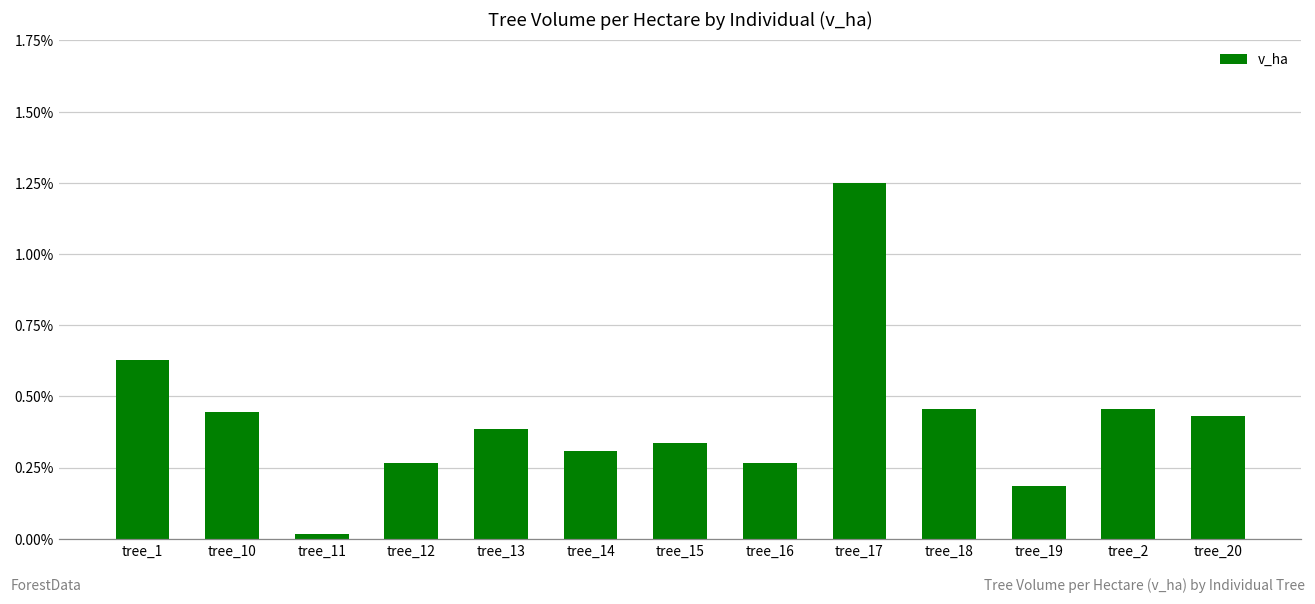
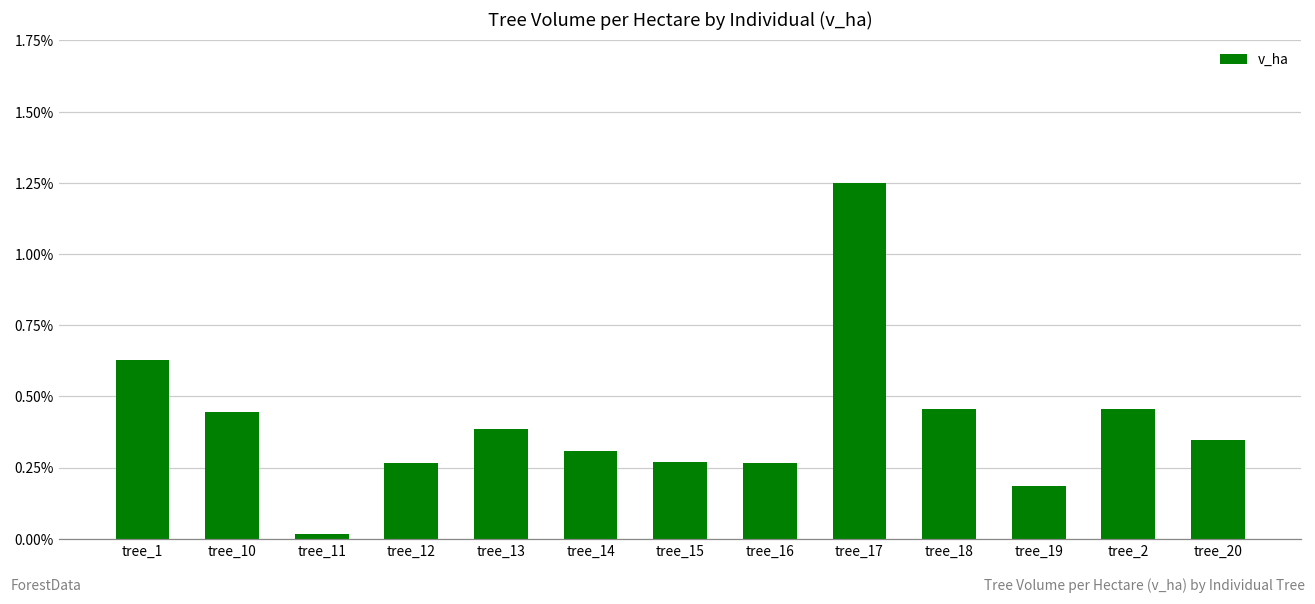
  {
    "tree_1": "0.63%",
    "tree_10": "0.44%",
    "tree_11": "0.02%",
    "tree_12": "0.27%",
    "tree_13": "0.39%",
    "tree_14": "0.31%",
-   "tree_15": "0.34%",
+   "tree_15": "0.27%",
    "tree_16": "0.26%",
    "tree_17": "1.25%",
    "tree_18": "0.45%",
    "tree_19": "0.18%",
    "tree_2": "0.46%",
-   "tree_20": "0.43%"
+   "tree_20": "0.35%"
  }
